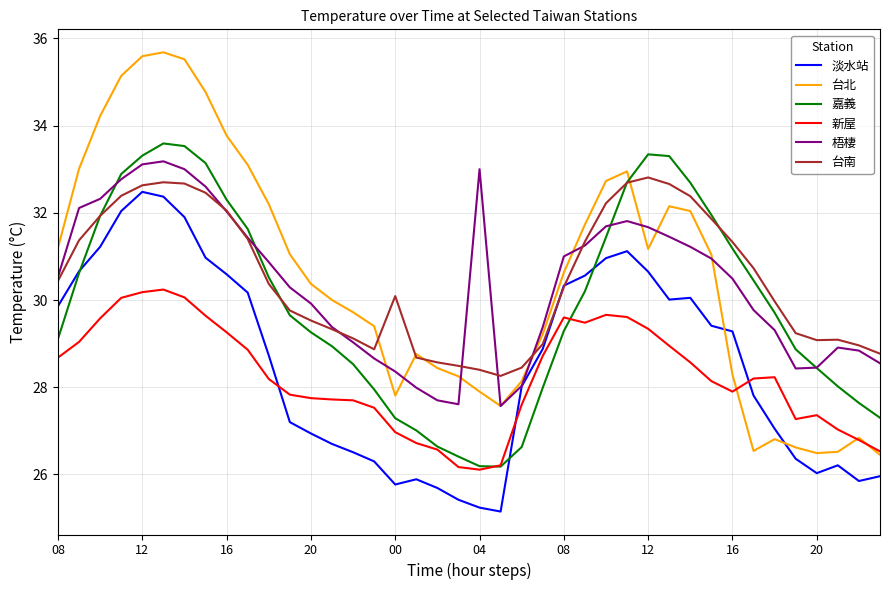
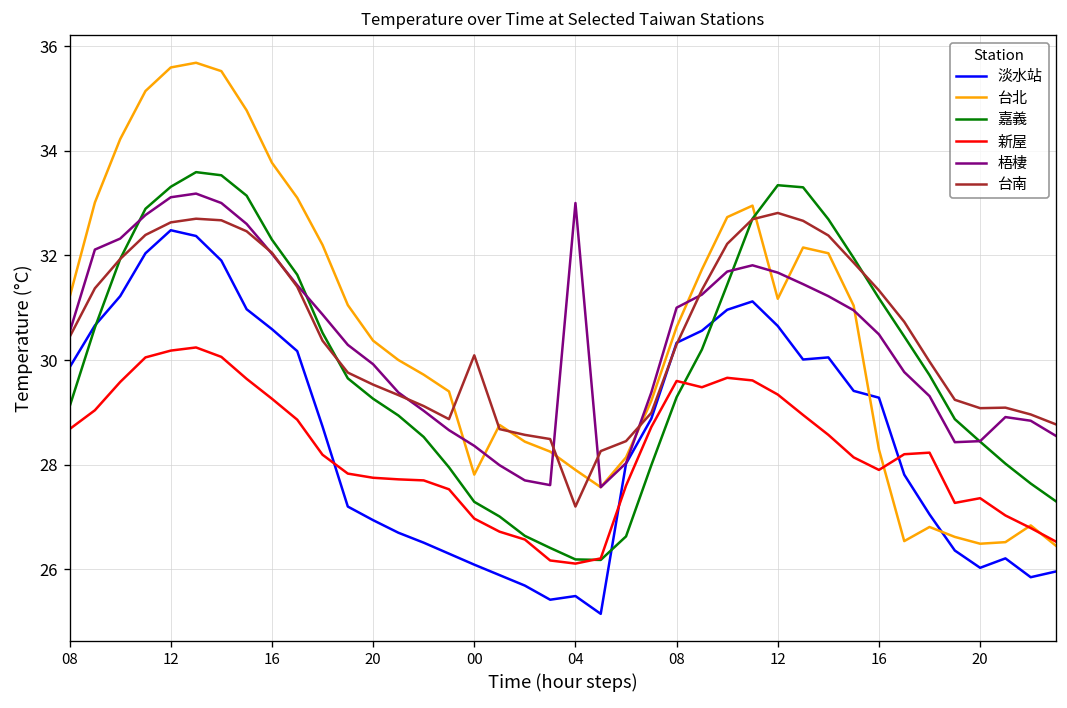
  {
    "淡水站": {
-     "00": 25.8,
-     "04": 25.2
+     "00": 26.1,
+     "04": 25.5
    },
    "台北": {
      "00": 27.8,
      "04": 27.9
    },
    "嘉義": {
      "00": 27.3,
      "04": 26.2
    },
    "新屋": {
      "00": 27.0,
      "04": 26.1
    },
    "梧棲": {
      "00": 28.4,
      "04": 33.0
    },
    "台南": {
      "00": 30.1,
-     "04": 28.4
+     "04": 27.2
    }
  }
